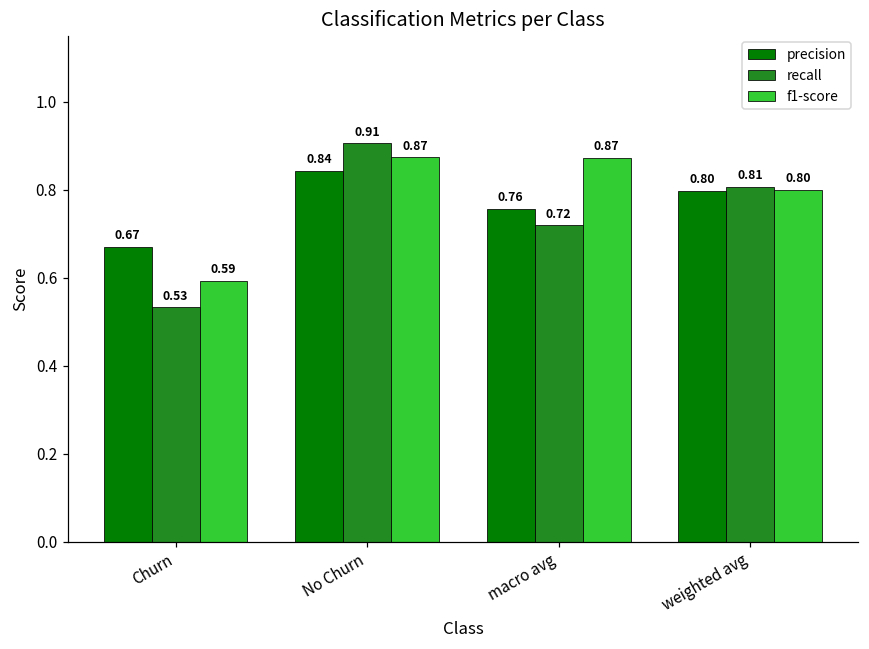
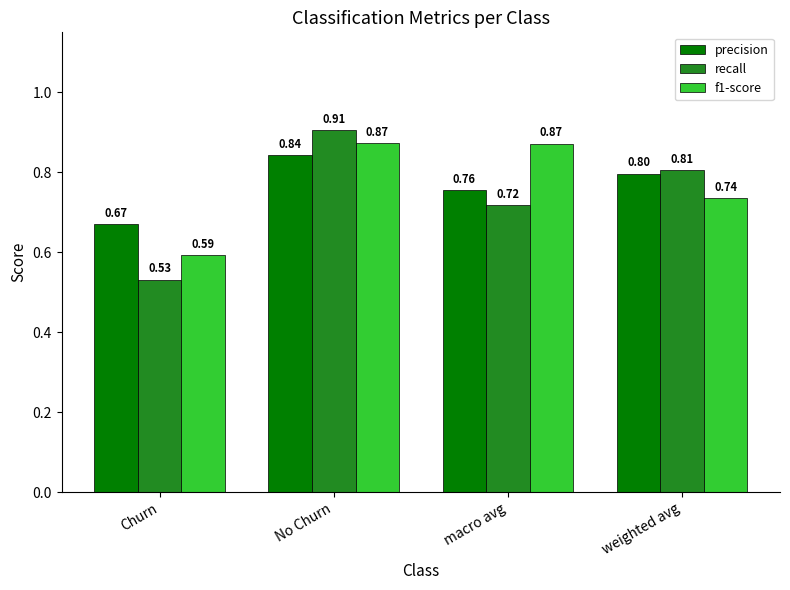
  {
    "f1-score": {
      "Churn": 0.59,
      "No Churn": 0.87,
      "macro avg": 0.87,
-     "weighted avg": 0.80
+     "weighted avg": 0.74
    }
  }
